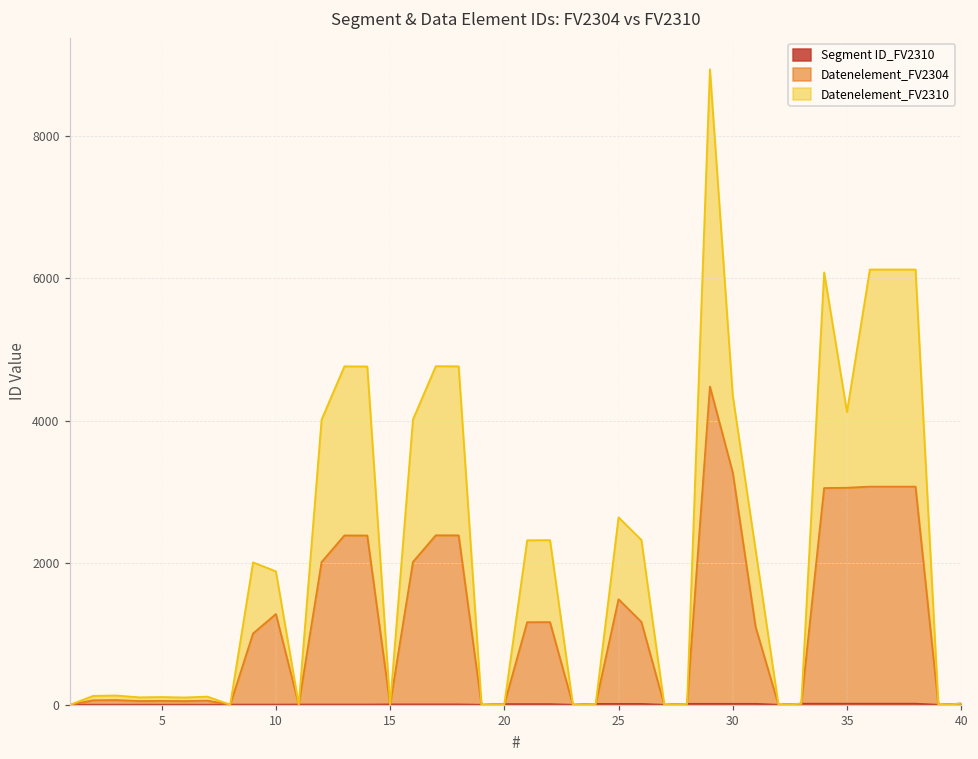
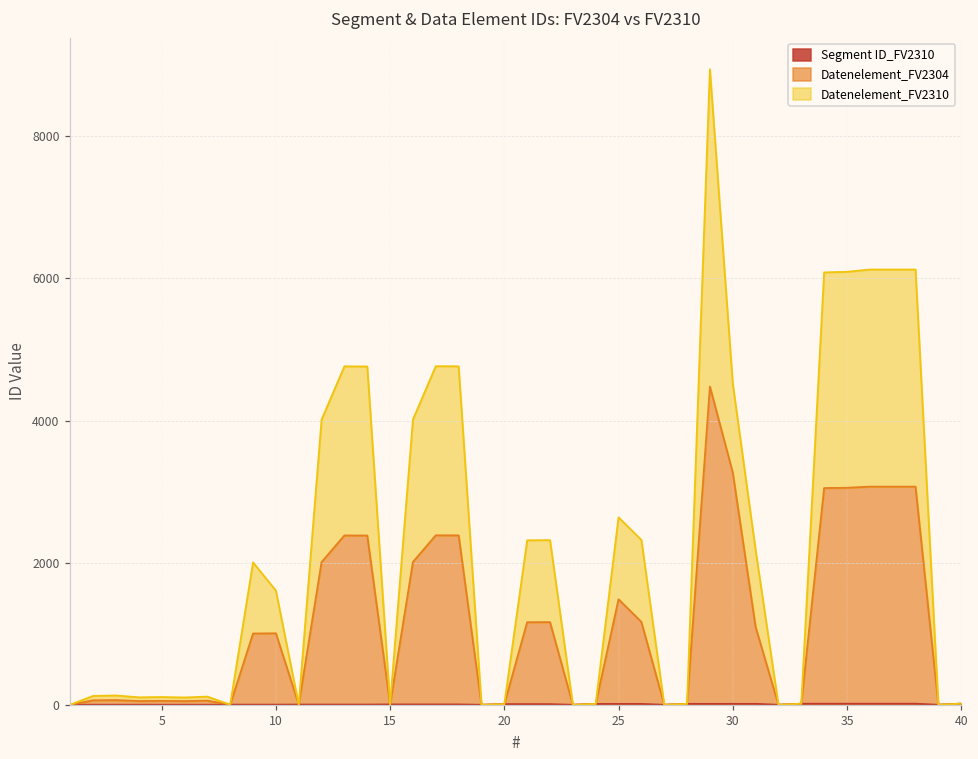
  {
    "Segment ID_FV2310": {
      "5": 0,
      "10": 0,
      "25": 0,
      "30": 0,
      "35": 0
    },
    "Datenelement_FV2304": {
      "5": 100,
-     "10": 1300,
+     "10": 1000,
      "25": 1500,
      "30": 3300,
      "35": 3000
    },
    "Datenelement_FV2310": {
      "5": 100,
      "10": 600,
      "25": 1200,
-     "30": 1100,
-     "35": 1100
+     "30": 1300,
+     "35": 3000
    }
  }
